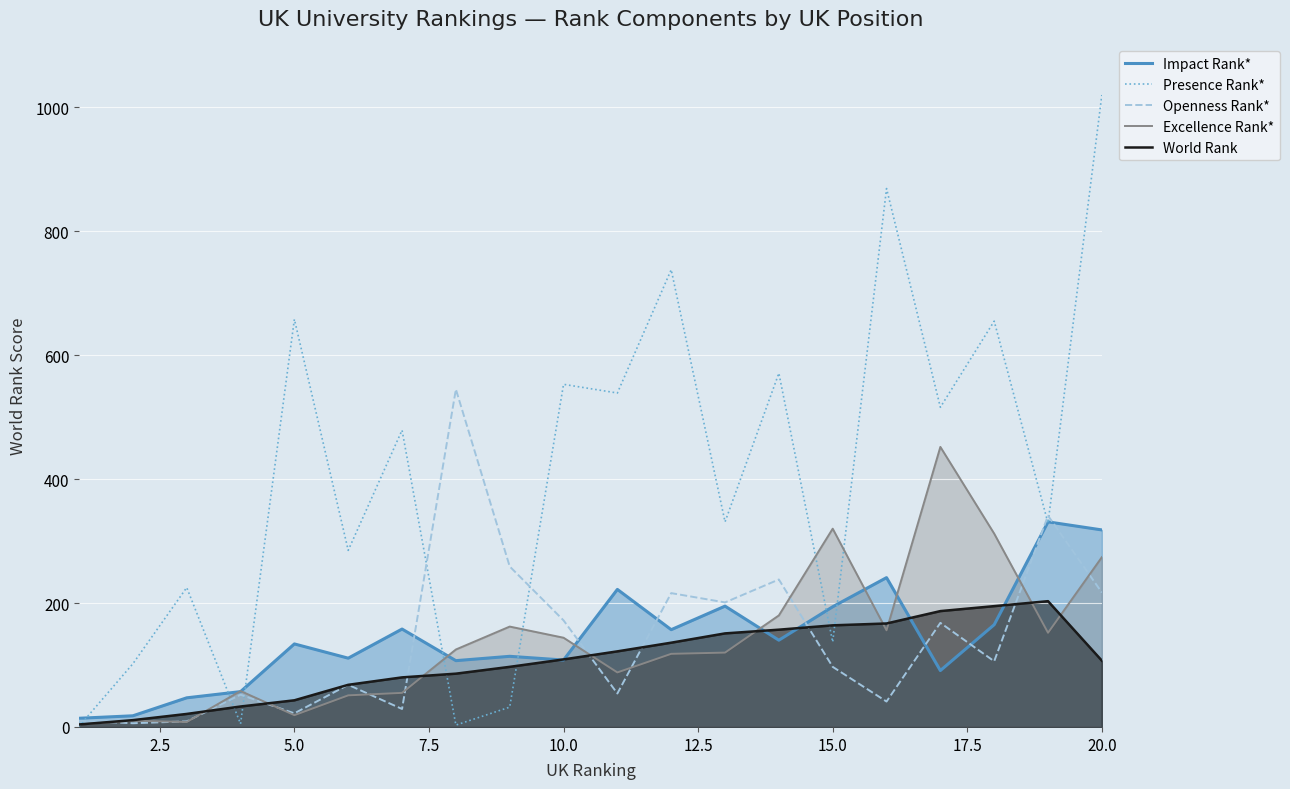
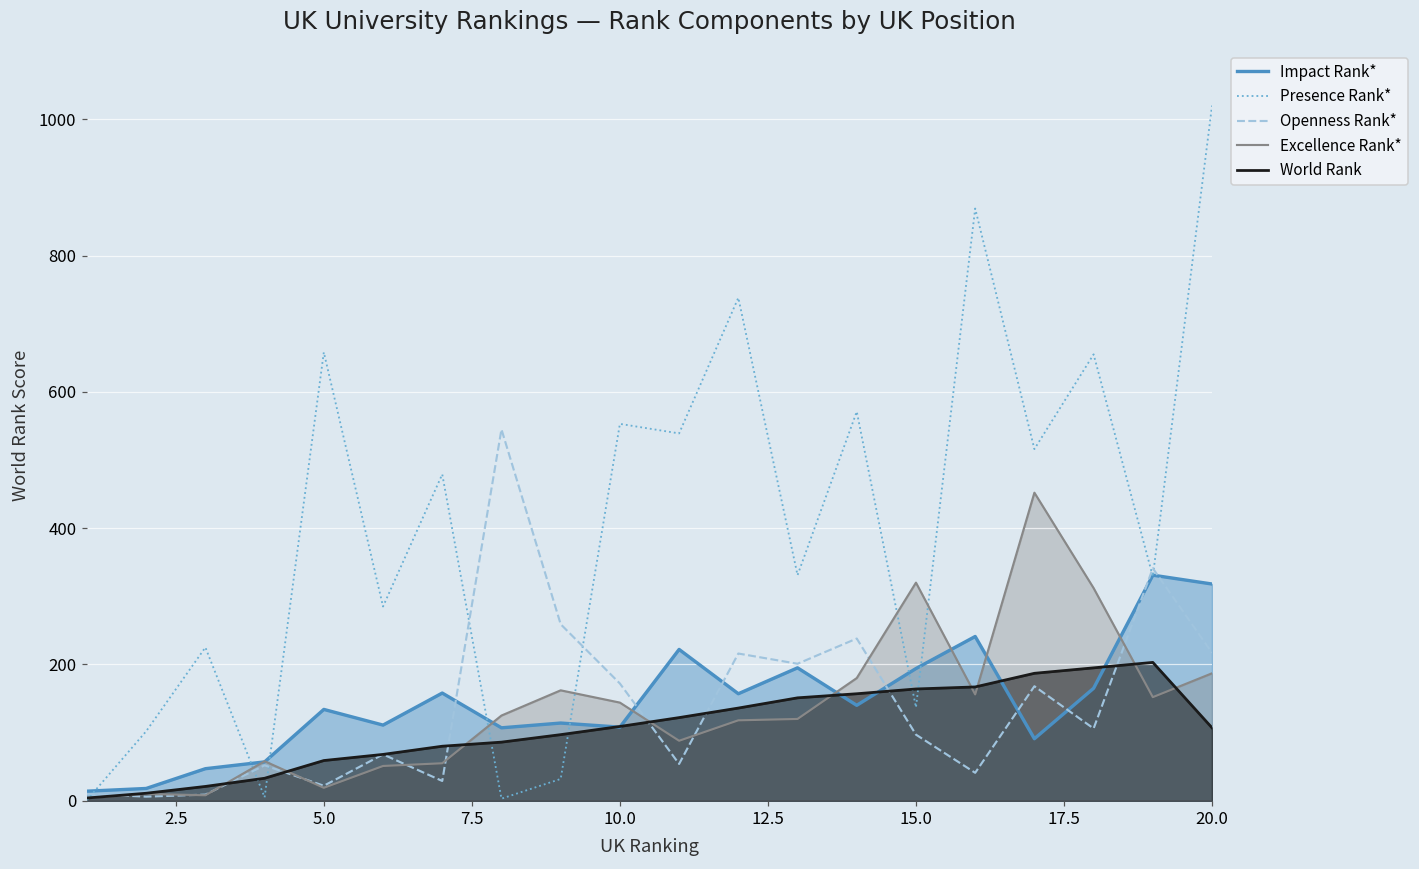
  {
    "Excellence Rank*": {
      "10.0": 140,
      "15.0": 320,
-     "20.0": 270
+     "20.0": 190
    },
    "World Rank": {
-     "5.0": 40,
+     "5.0": 60,
      "15.0": 160,
      "20.0": 110
    }
  }
